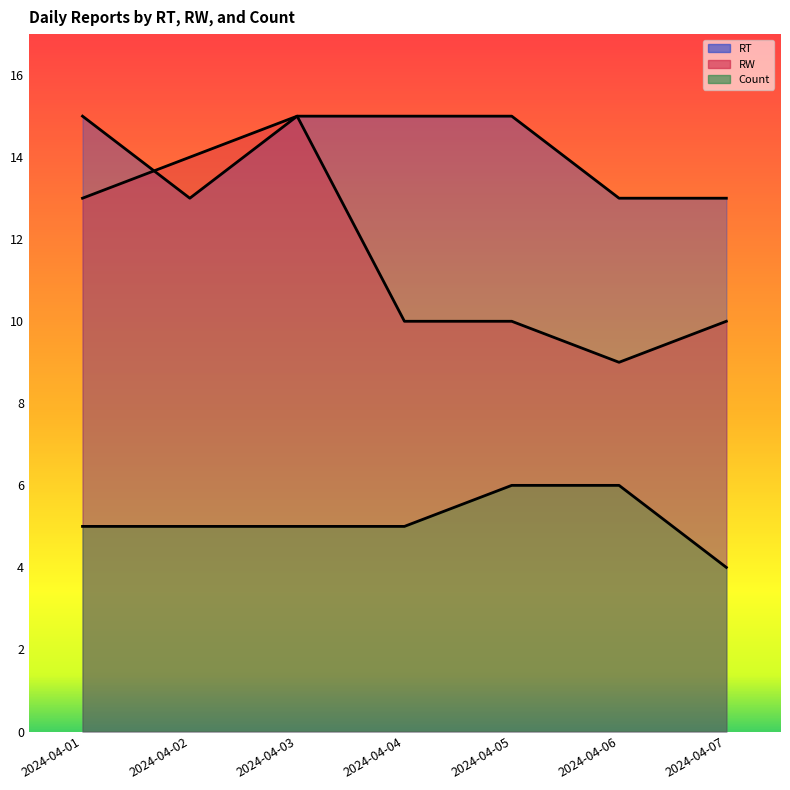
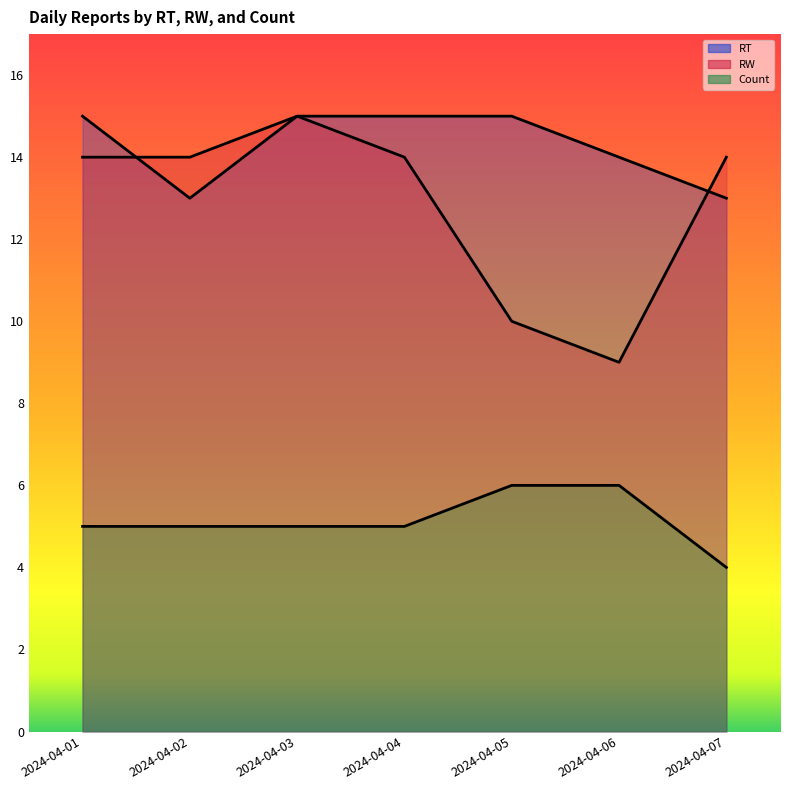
  {
    "RT": {
      "2024-04-01": 15,
      "2024-04-02": 13,
      "2024-04-04": 15,
      "2024-04-05": 15,
-     "2024-04-06": 13,
+     "2024-04-06": 14,
      "2024-04-07": 13
    },
    "RW": {
-     "2024-04-01": 13,
+     "2024-04-01": 14,
      "2024-04-02": 14,
-     "2024-04-04": 10,
+     "2024-04-04": 14,
      "2024-04-05": 10,
      "2024-04-06": 9,
-     "2024-04-07": 10
+     "2024-04-07": 14
    },
    "Count": {
      "2024-04-01": 5,
      "2024-04-02": 5,
      "2024-04-03": 5,
      "2024-04-04": 5,
      "2024-04-05": 6,
      "2024-04-06": 6,
      "2024-04-07": 4
    }
  }
